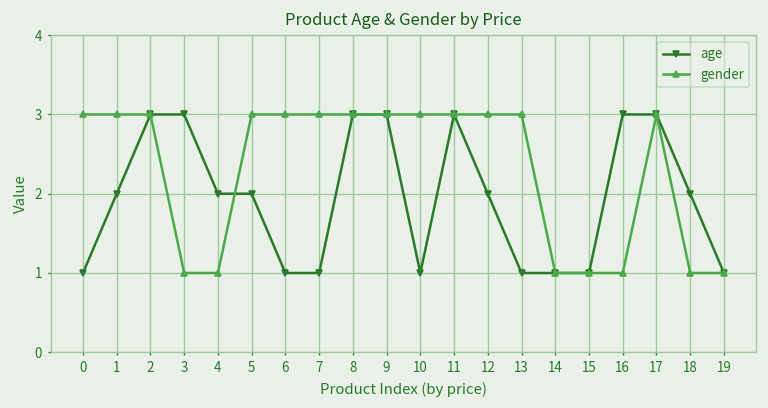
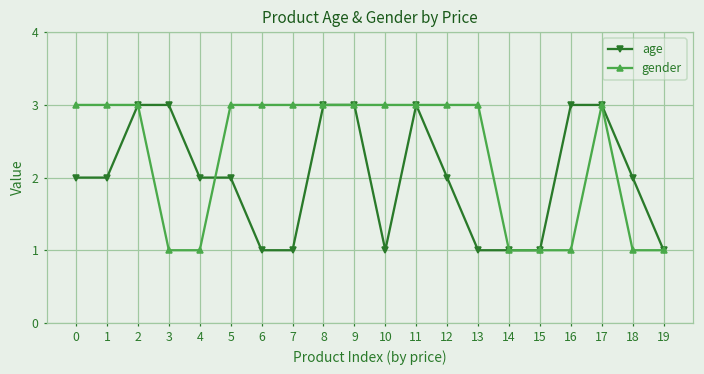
  {
    "age": {
-     "0": 1,
+     "0": 2,
      "1": 2,
      "3": 3,
      "4": 2,
      "5": 2,
      "6": 1,
      "7": 1,
      "10": 1,
      "12": 2,
      "13": 1,
      "16": 3,
      "18": 2
    },
    "gender": {
      "0": 3,
      "1": 3,
      "3": 1,
      "4": 1,
      "5": 3,
      "6": 3,
      "7": 3,
      "10": 3,
      "12": 3,
      "13": 3,
      "16": 1,
      "18": 1
    }
  }
